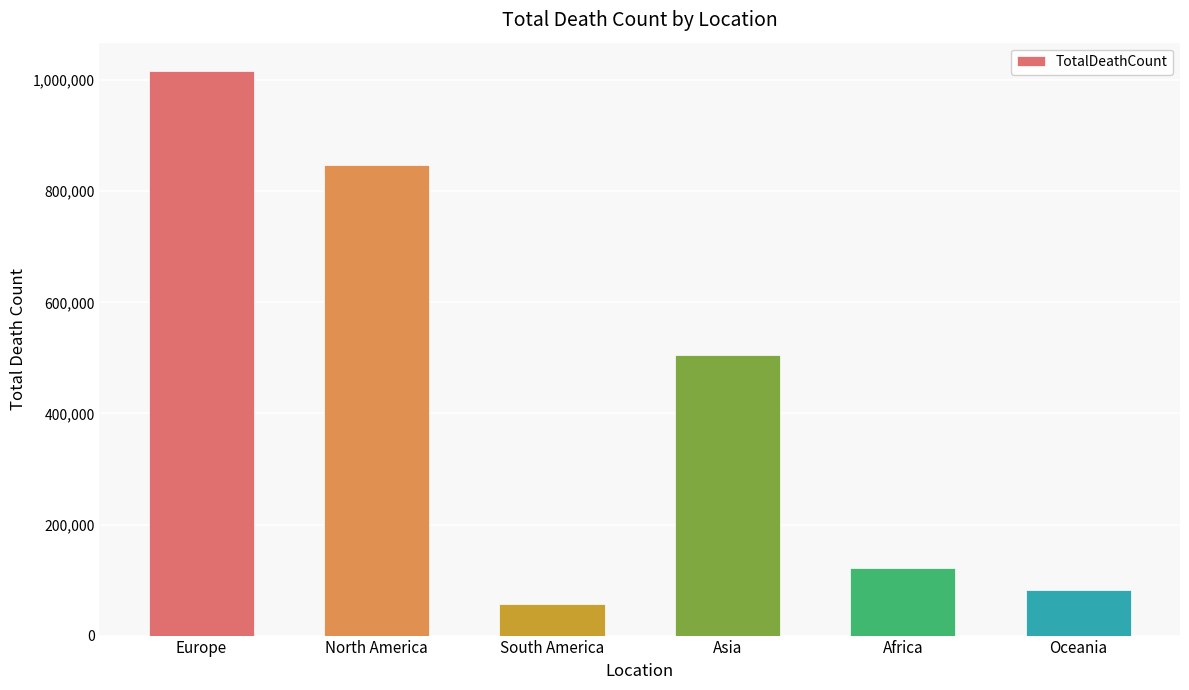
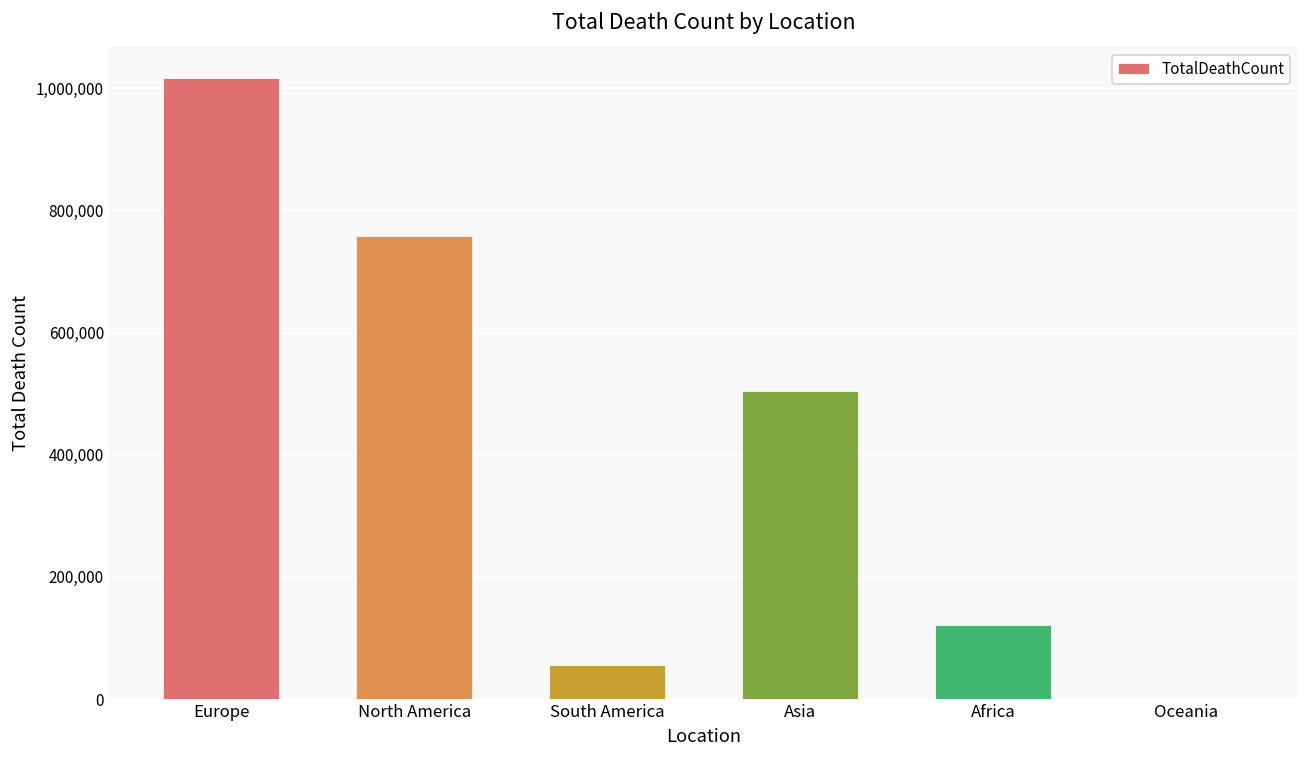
  {
    "Europe": "1,020,000",
-   "North America": "850,000",
+   "North America": "760,000",
    "South America": "60,000",
    "Asia": "500,000",
    "Africa": "120,000",
-   "Oceania": "80,000"
+   "Oceania": "0"
  }
